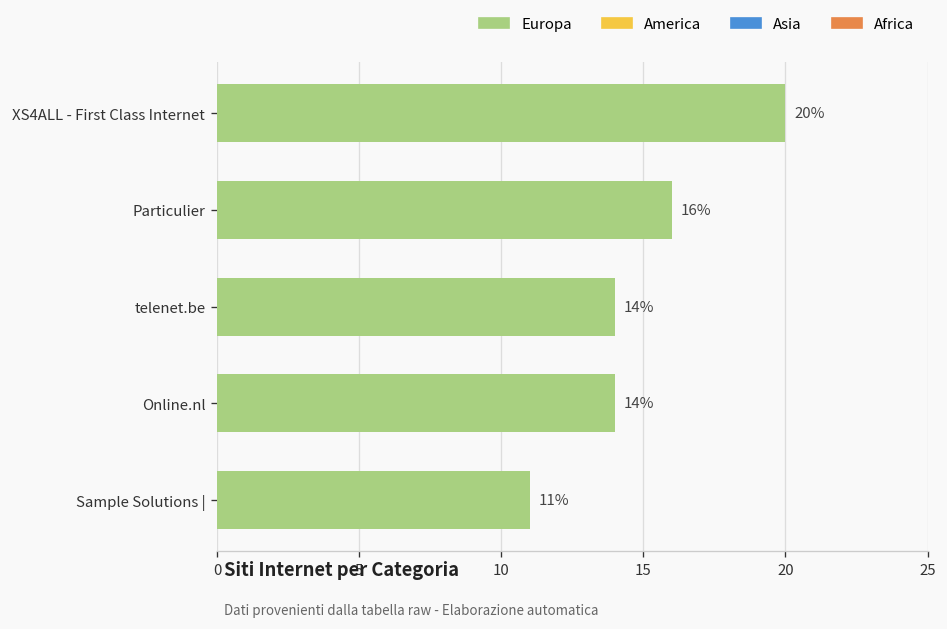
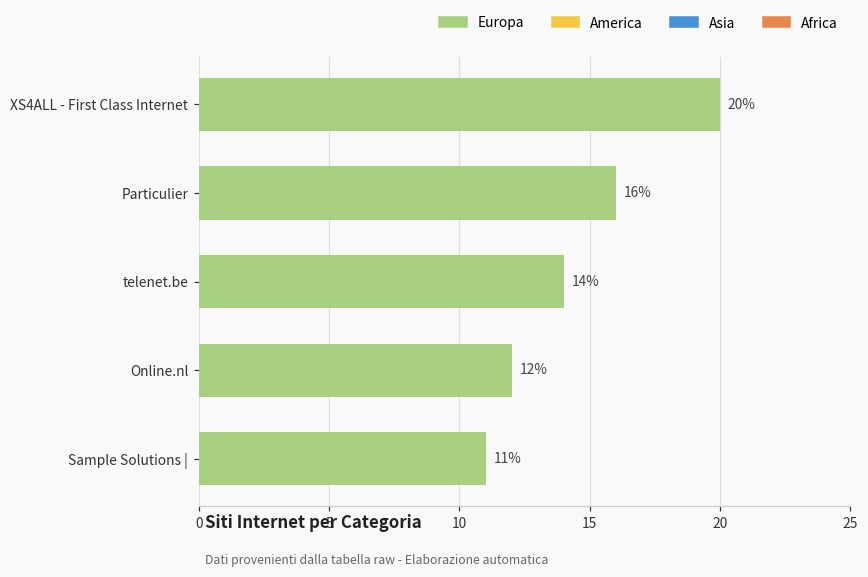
  {
    "XS4ALL - First Class Internet": "20%",
    "Particulier": "16%",
    "telenet.be": "14%",
-   "Online.nl": "14%",
+   "Online.nl": "12%",
    "Sample Solutions |": "11%"
  }
